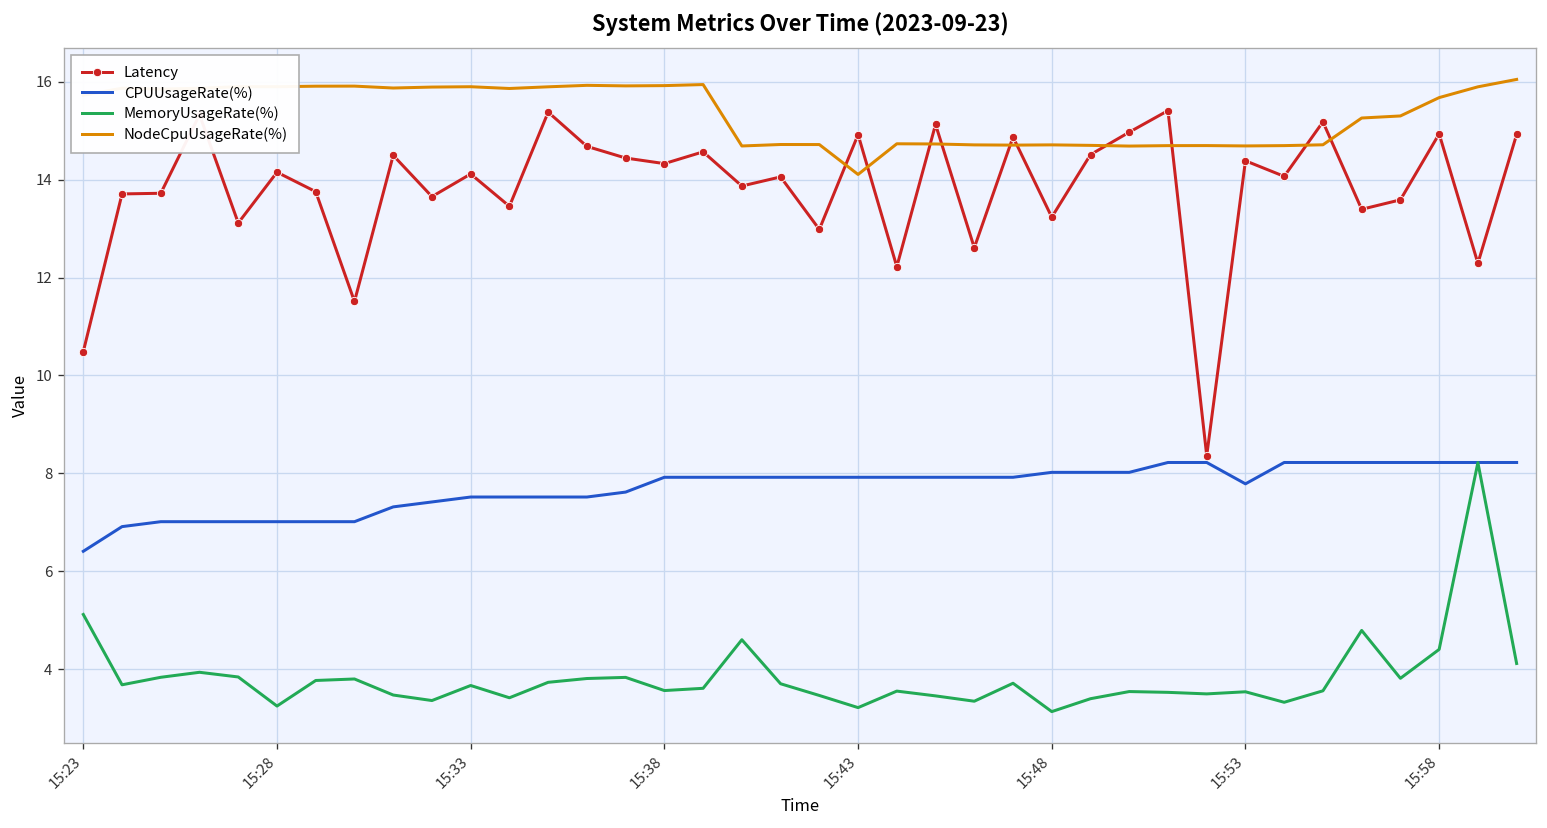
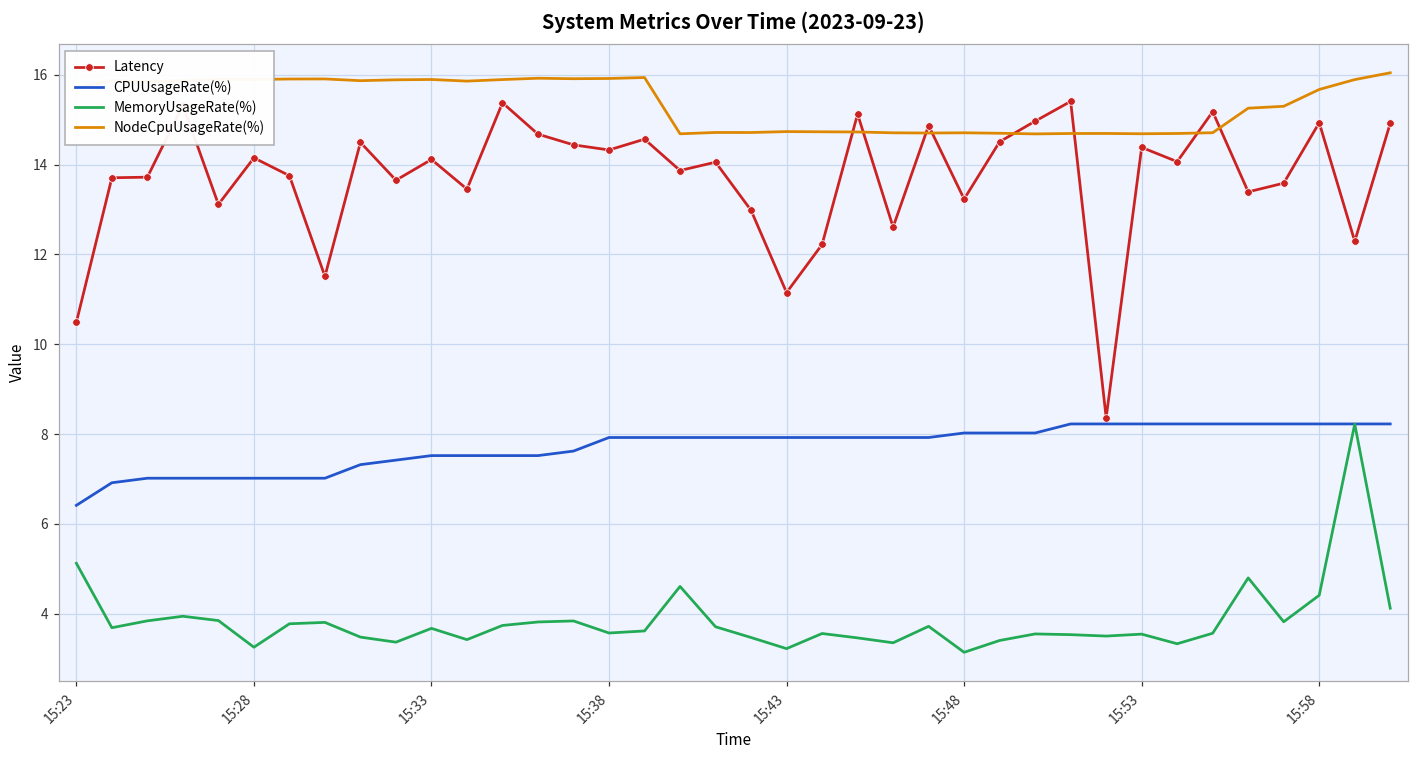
  {
    "Latency": {
      "15:23": 10.5,
      "15:28": 14.1,
      "15:33": 14.1,
      "15:38": 14.3,
-     "15:43": 14.9,
+     "15:43": 11.1,
      "15:48": 13.2,
      "15:53": 14.4,
      "15:58": 14.9
    },
    "CPUUsageRate(%)": {
      "15:23": 6.4,
      "15:28": 7.0,
      "15:33": 7.5,
      "15:38": 7.9,
      "15:43": 7.9,
      "15:48": 8.0,
-     "15:53": 7.8,
+     "15:53": 8.2,
      "15:58": 8.2
    },
    "MemoryUsageRate(%)": {
      "15:23": 5.1,
      "15:28": 3.3,
      "15:33": 3.7,
      "15:38": 3.6,
      "15:43": 3.2,
      "15:48": 3.1,
      "15:53": 3.5,
      "15:58": 4.4
    },
    "NodeCpuUsageRate(%)": {
      "15:33": 15.9,
      "15:38": 15.9,
-     "15:43": 14.1,
+     "15:43": 14.7,
      "15:48": 14.7,
      "15:53": 14.7,
      "15:58": 15.7
    }
  }
